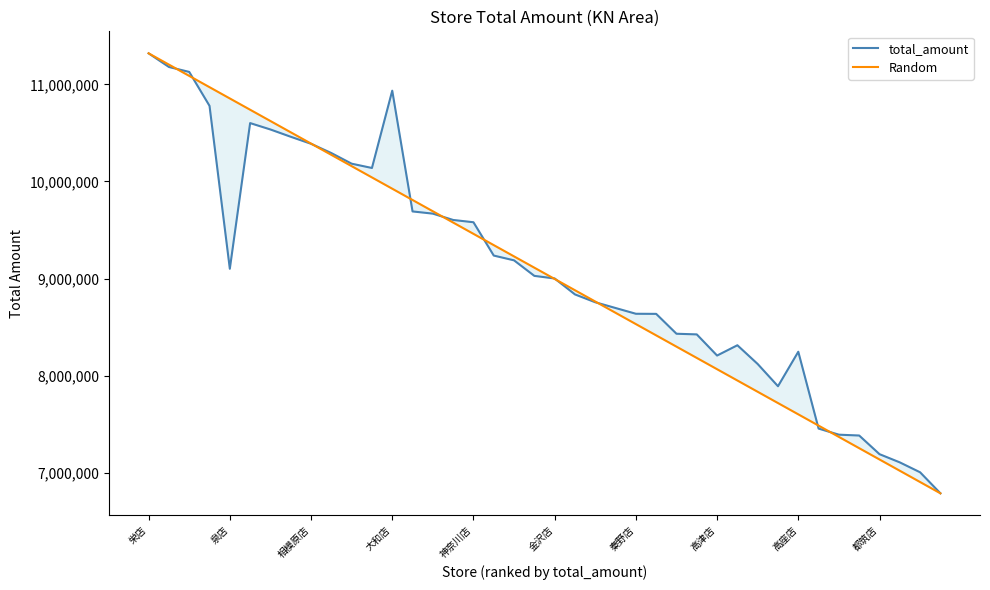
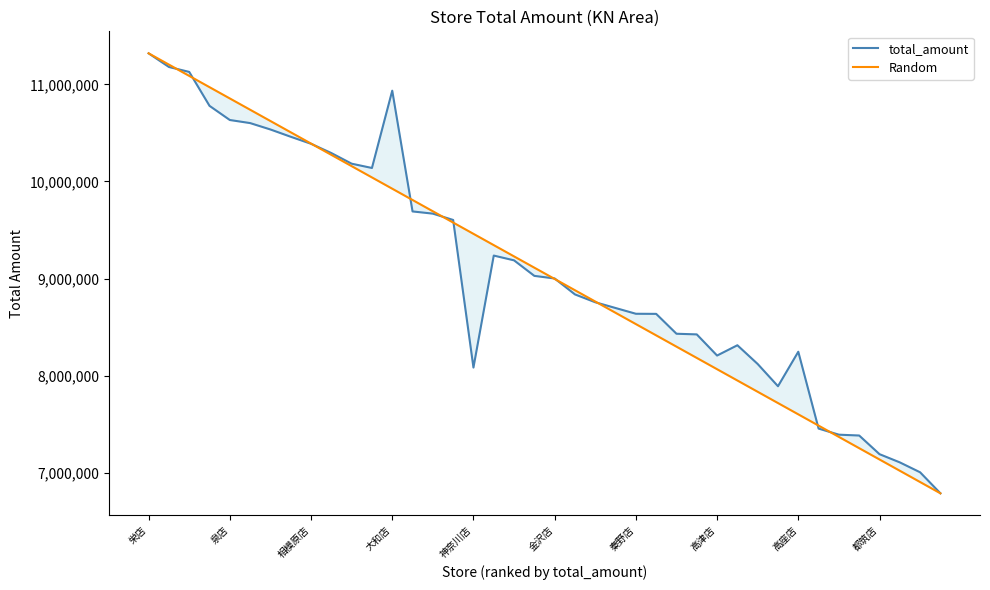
  {
    "total_amount": {
-     "泉店": "9,100,000",
+     "泉店": "10,600,000",
      "大和店": "10,900,000",
-     "神奈川店": "9,600,000",
+     "神奈川店": "8,100,000",
      "秦野店": "8,600,000",
      "高津店": "8,200,000",
      "高座店": "8,200,000",
      "都筑店": "7,200,000"
    },
    "Random": {
      "泉店": "10,900,000",
      "大和店": "9,900,000",
      "神奈川店": "9,500,000",
      "秦野店": "8,500,000",
      "高津店": "8,100,000",
      "高座店": "7,600,000",
      "都筑店": "7,100,000"
    }
  }
